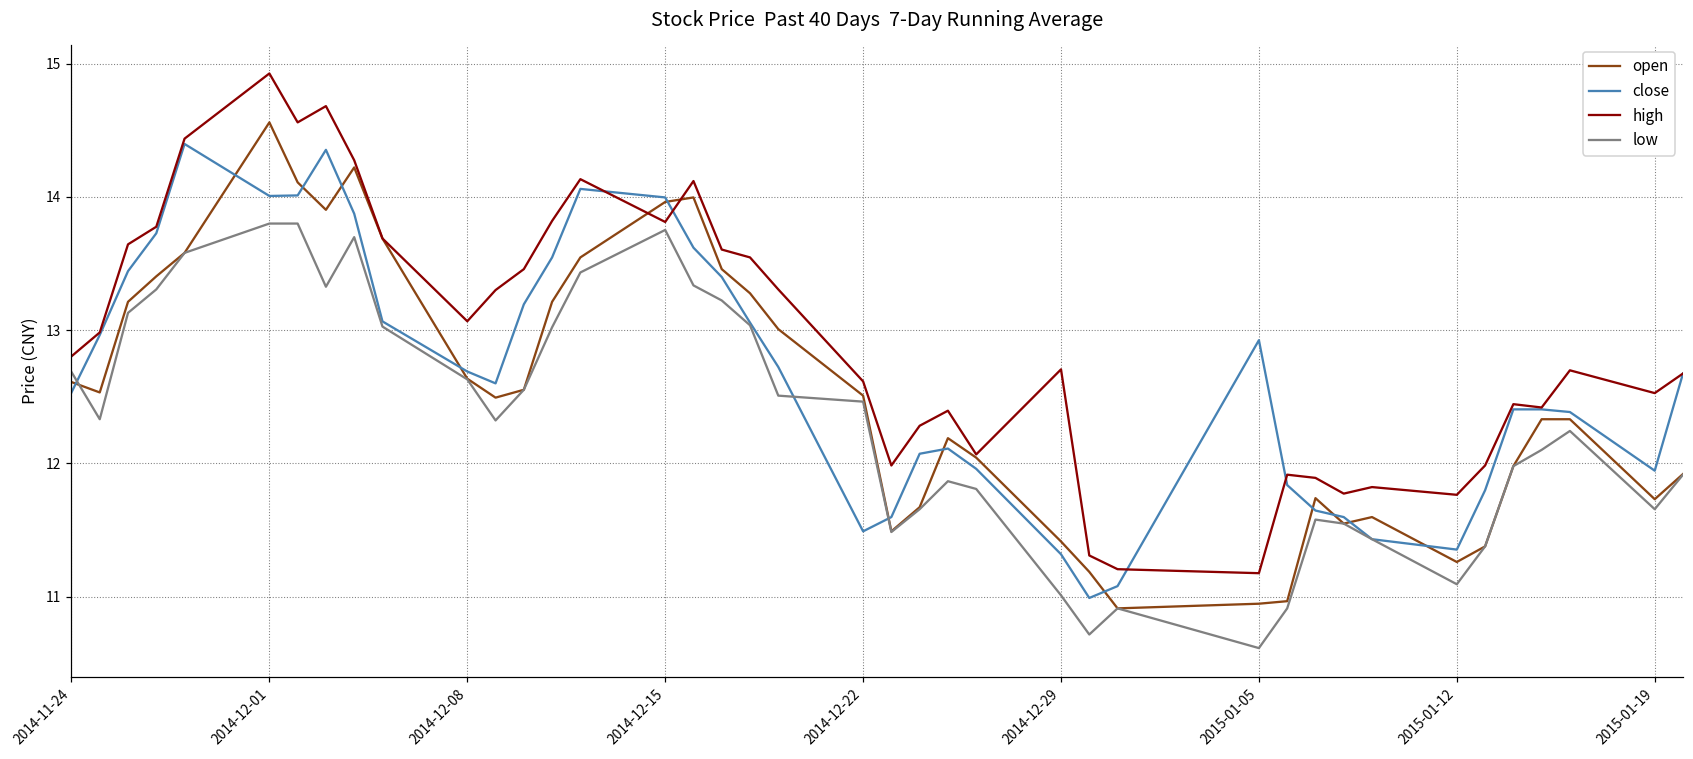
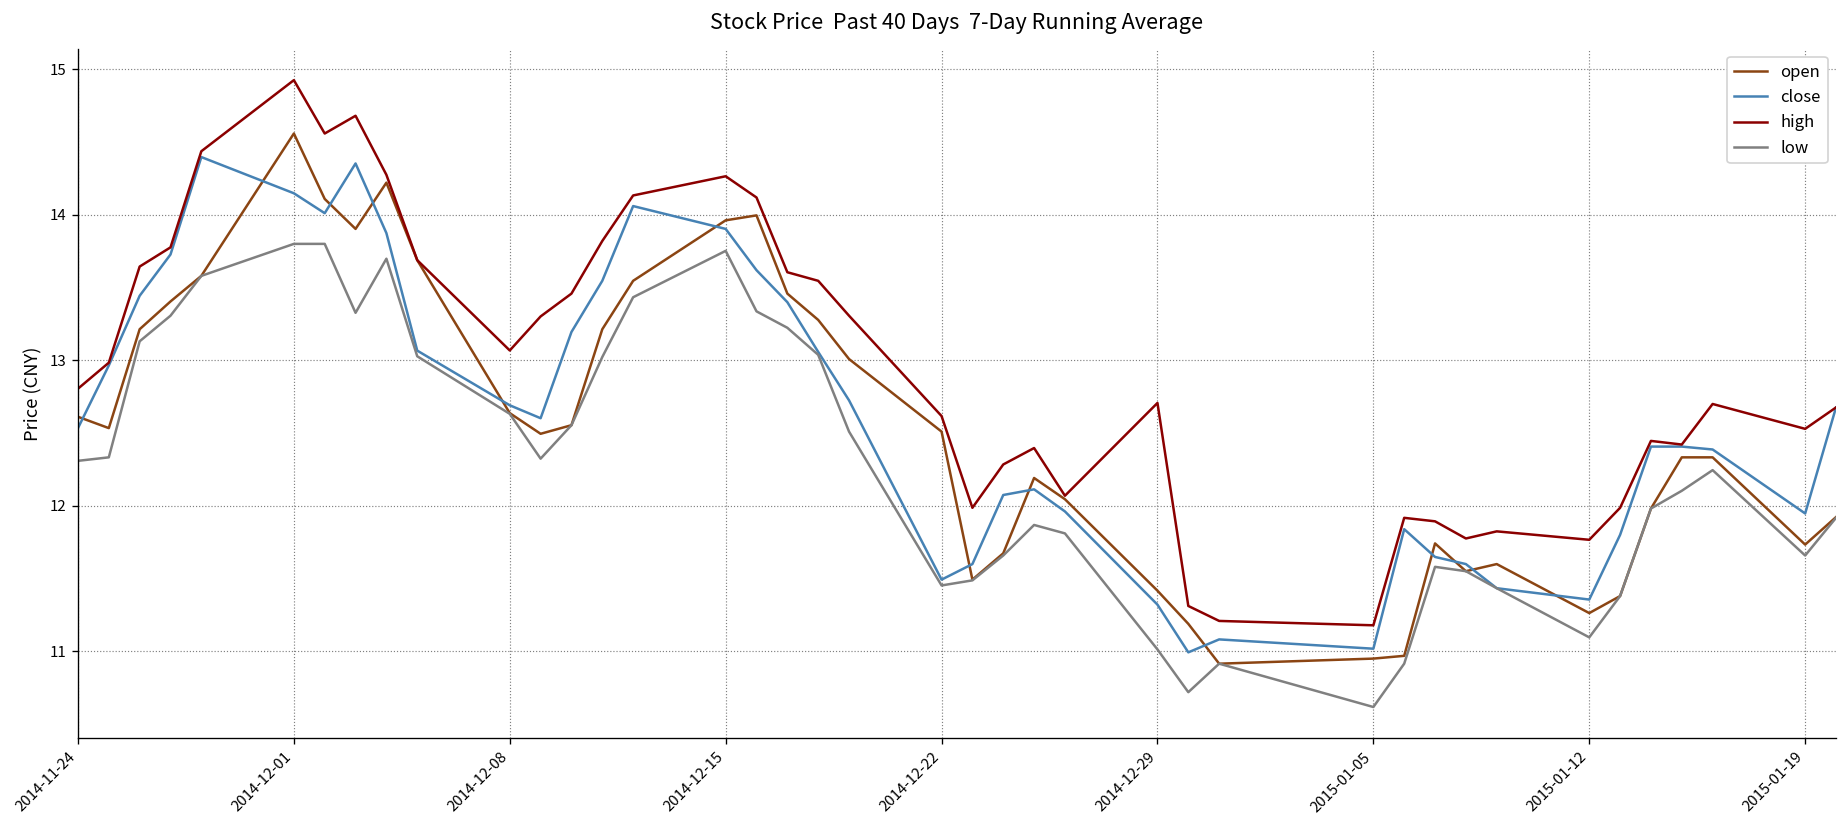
  {
    "open": {
      "2014-11-24": 12.61,
      "2014-12-01": 14.56,
      "2014-12-15": 13.96,
      "2014-12-22": 12.51,
      "2014-12-29": 11.42,
      "2015-01-05": 10.95,
      "2015-01-12": 11.26,
      "2015-01-19": 11.73
    },
    "close": {
      "2014-11-24": 12.53,
-     "2014-12-01": 14.01,
+     "2014-12-01": 14.15,
      "2014-12-08": 12.69,
-     "2014-12-15": 14.00,
+     "2014-12-15": 13.90,
      "2014-12-22": 11.49,
      "2014-12-29": 11.32,
-     "2015-01-05": 12.93,
+     "2015-01-05": 11.02,
      "2015-01-12": 11.35,
      "2015-01-19": 11.95
    },
    "high": {
      "2014-11-24": 12.80,
      "2014-12-01": 14.93,
      "2014-12-08": 13.07,
-     "2014-12-15": 13.81,
+     "2014-12-15": 14.27,
      "2014-12-22": 12.62,
      "2014-12-29": 12.71,
      "2015-01-05": 11.18,
      "2015-01-12": 11.77,
      "2015-01-19": 12.53
    },
    "low": {
-     "2014-11-24": 12.69,
+     "2014-11-24": 12.31,
      "2014-12-01": 13.80,
      "2014-12-15": 13.75,
-     "2014-12-22": 12.46,
+     "2014-12-22": 11.45,
      "2014-12-29": 11.01,
      "2015-01-05": 10.62,
      "2015-01-12": 11.09,
      "2015-01-19": 11.66
    }
  }
